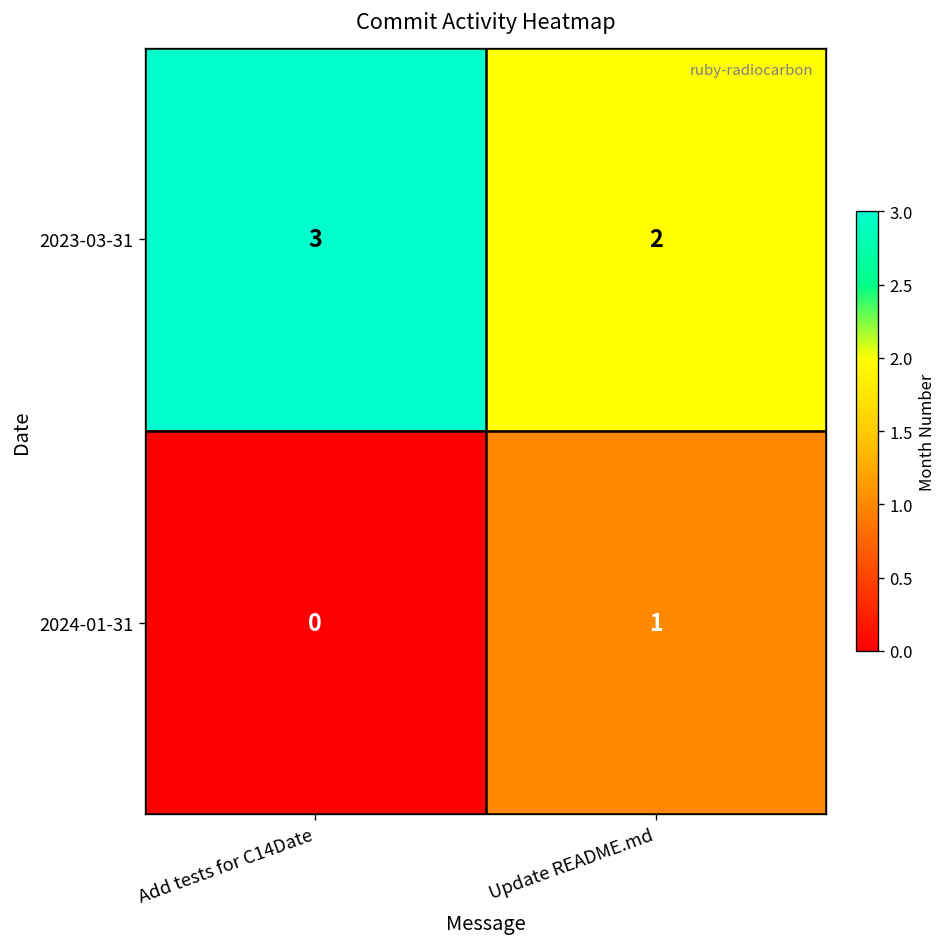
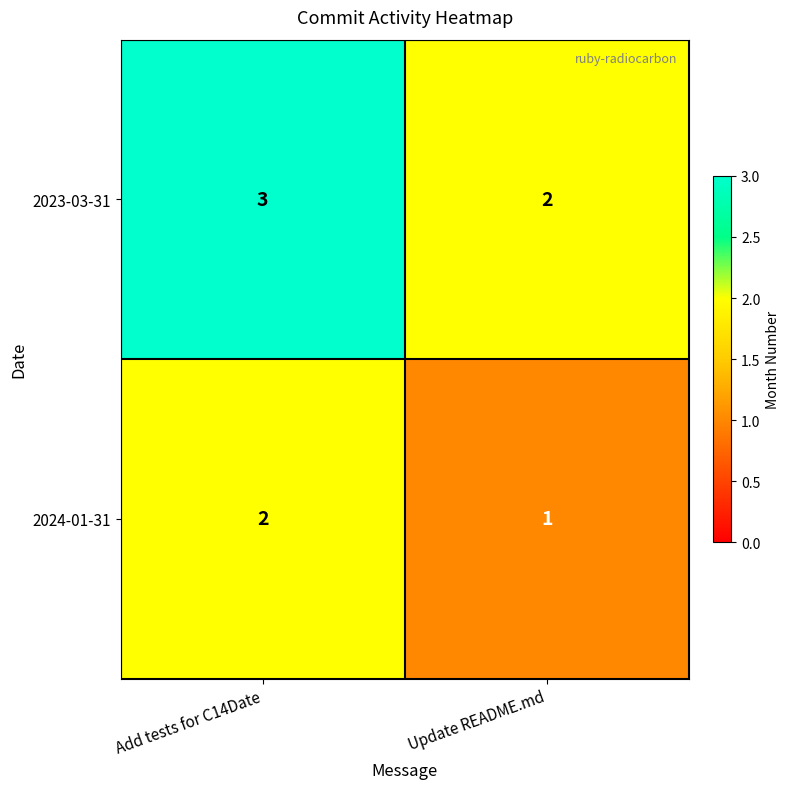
  {
    "2023-03-31": {
      "Add tests for C14Date": 3
    },
    "2024-01-31": {
-     "Add tests for C14Date": 0,
+     "Add tests for C14Date": 2,
      "Update README.md": 1
    }
  }
